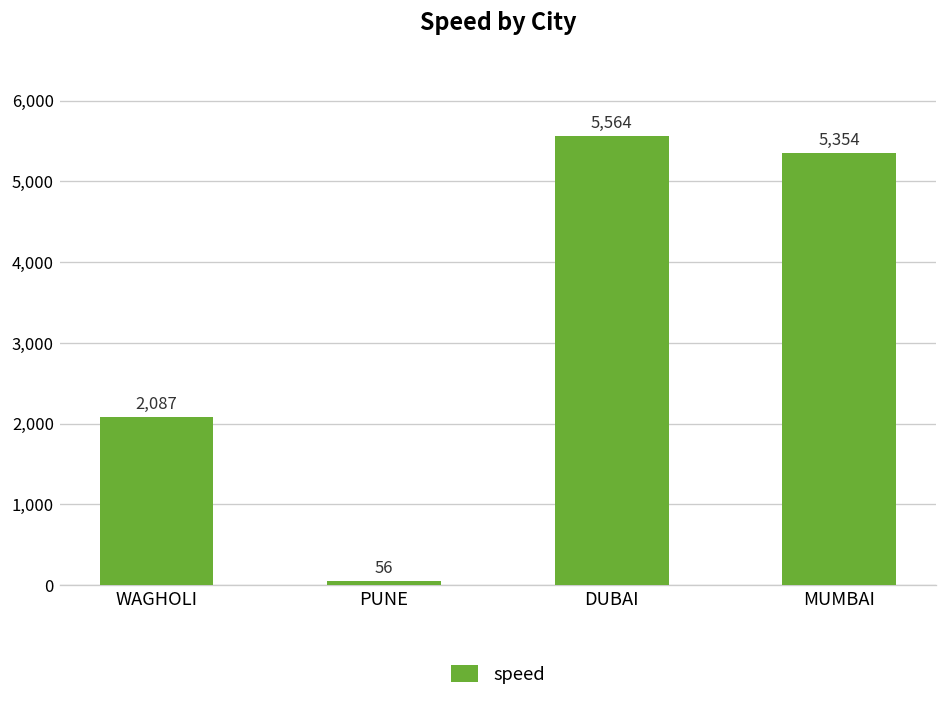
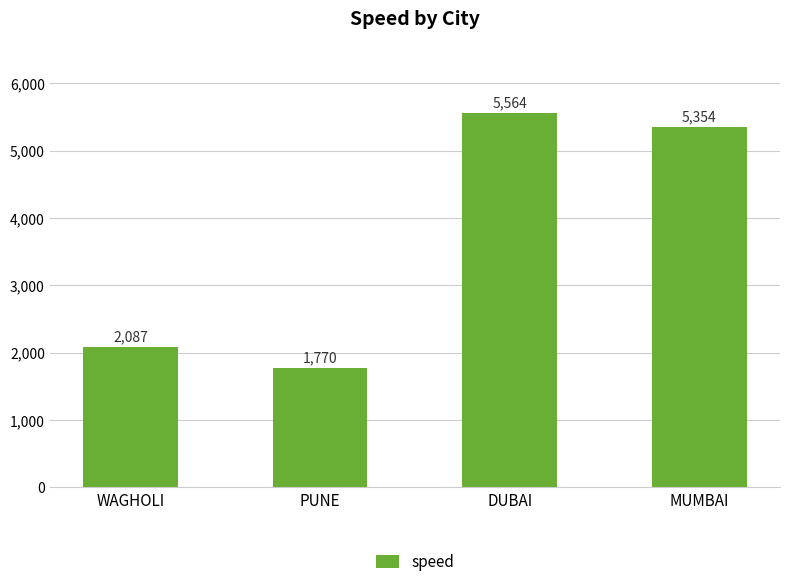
  {
    "WAGHOLI": "2,087",
-   "PUNE": "56",
+   "PUNE": "1,770",
    "DUBAI": "5,564",
    "MUMBAI": "5,354"
  }
